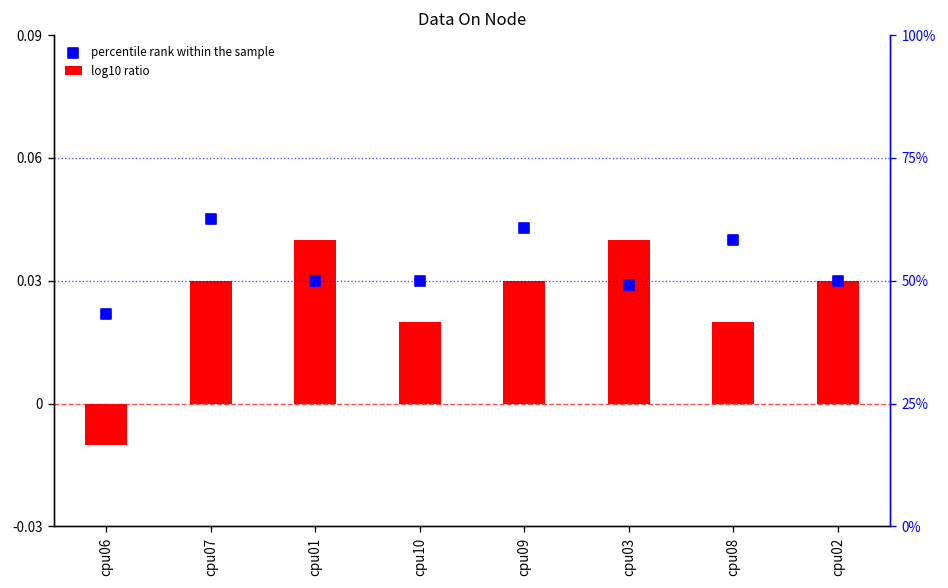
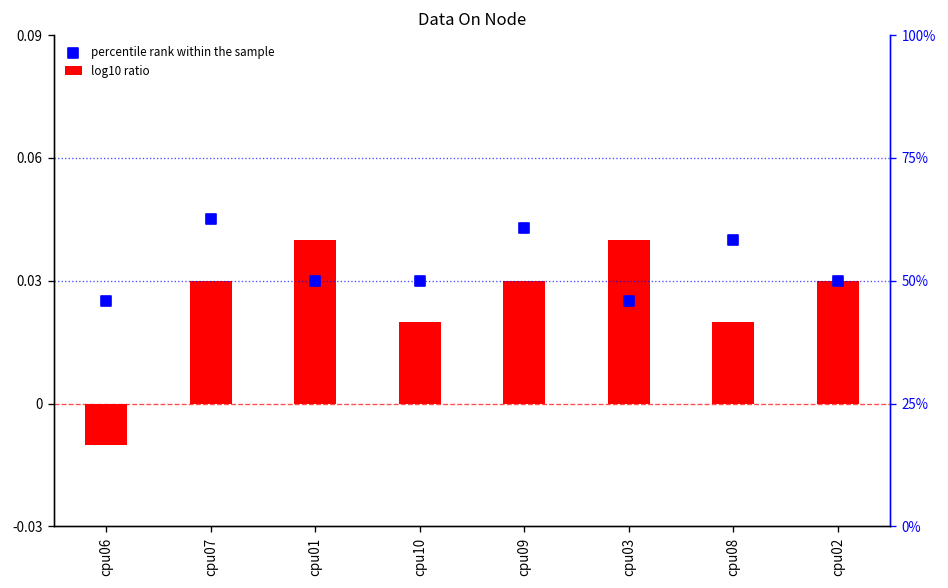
  {
    "percentile rank within the sample": {
-     "cpu06": 0.022,
-     "cpu03": 0.029
+     "cpu06": 0.025,
+     "cpu03": 0.025
    },
    "log10 ratio": {
      "cpu06": -0.010,
      "cpu07": 0.030,
      "cpu01": 0.040,
      "cpu10": 0.020,
      "cpu09": 0.030,
      "cpu03": 0.040,
      "cpu08": 0.020,
      "cpu02": 0.030
    }
  }
